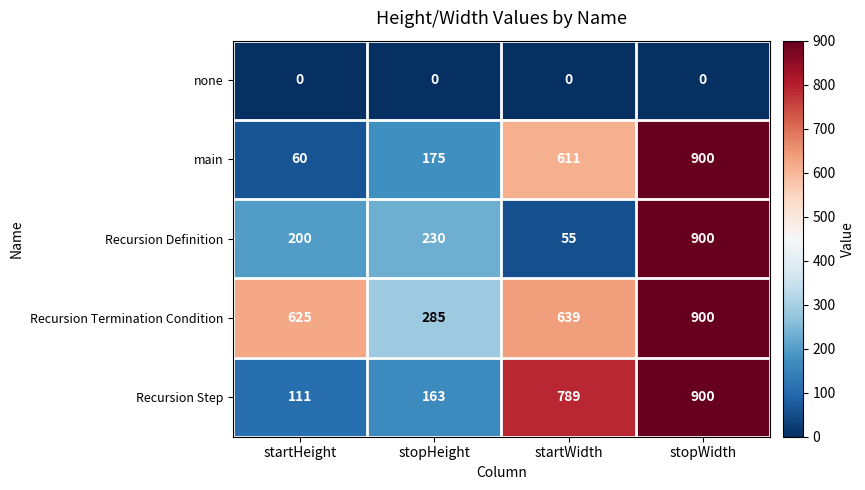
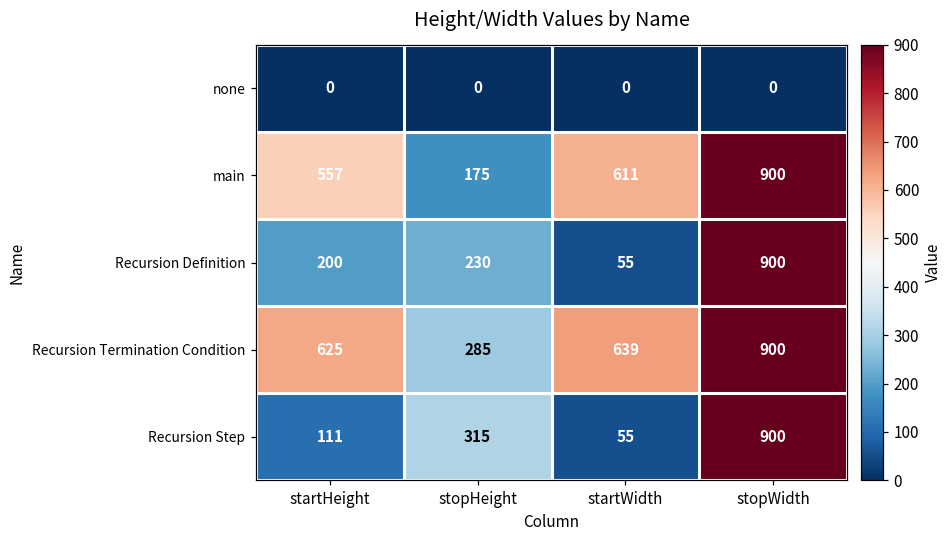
  {
    "none": {
      "startHeight": 0,
      "stopHeight": 0,
      "startWidth": 0,
      "stopWidth": 0
    },
    "main": {
-     "startHeight": 60,
+     "startHeight": 557,
      "stopHeight": 175,
      "startWidth": 611,
      "stopWidth": 900
    },
    "Recursion Definition": {
      "startHeight": 200,
      "stopHeight": 230,
      "startWidth": 55,
      "stopWidth": 900
    },
    "Recursion Termination Condition": {
      "startHeight": 625,
      "stopHeight": 285,
      "startWidth": 639,
      "stopWidth": 900
    },
    "Recursion Step": {
      "startHeight": 111,
-     "stopHeight": 163,
-     "startWidth": 789,
+     "stopHeight": 315,
+     "startWidth": 55,
      "stopWidth": 900
    }
  }
